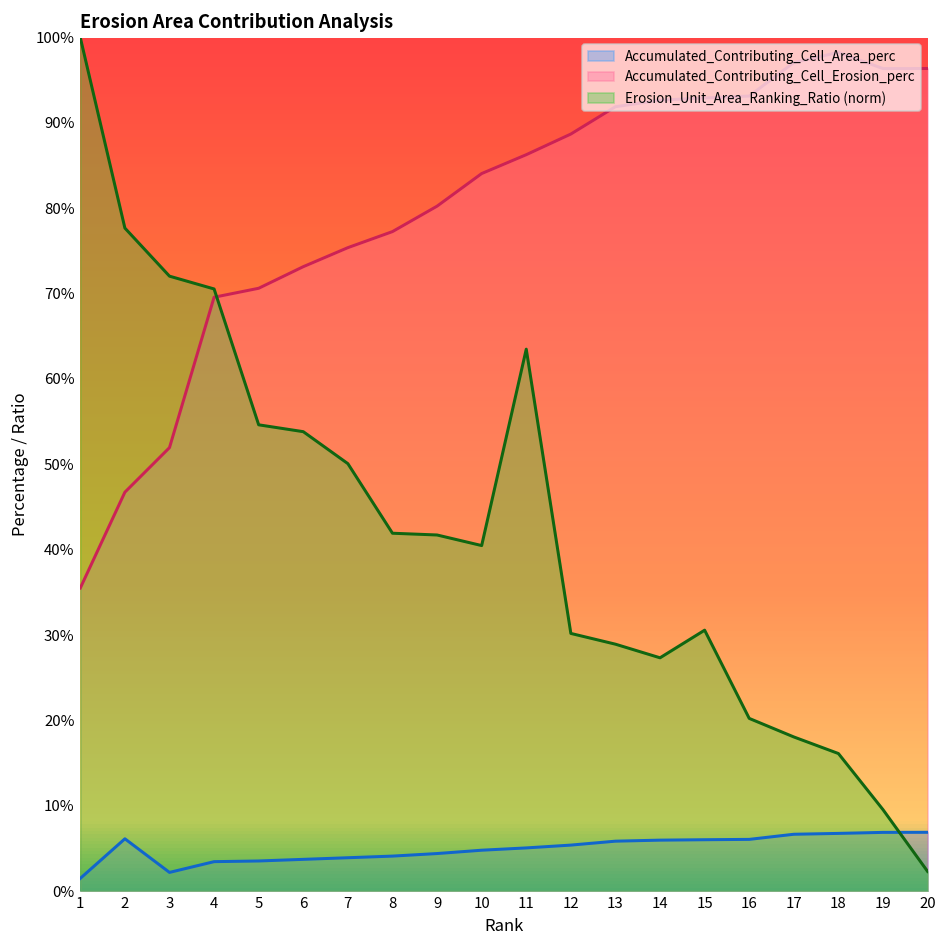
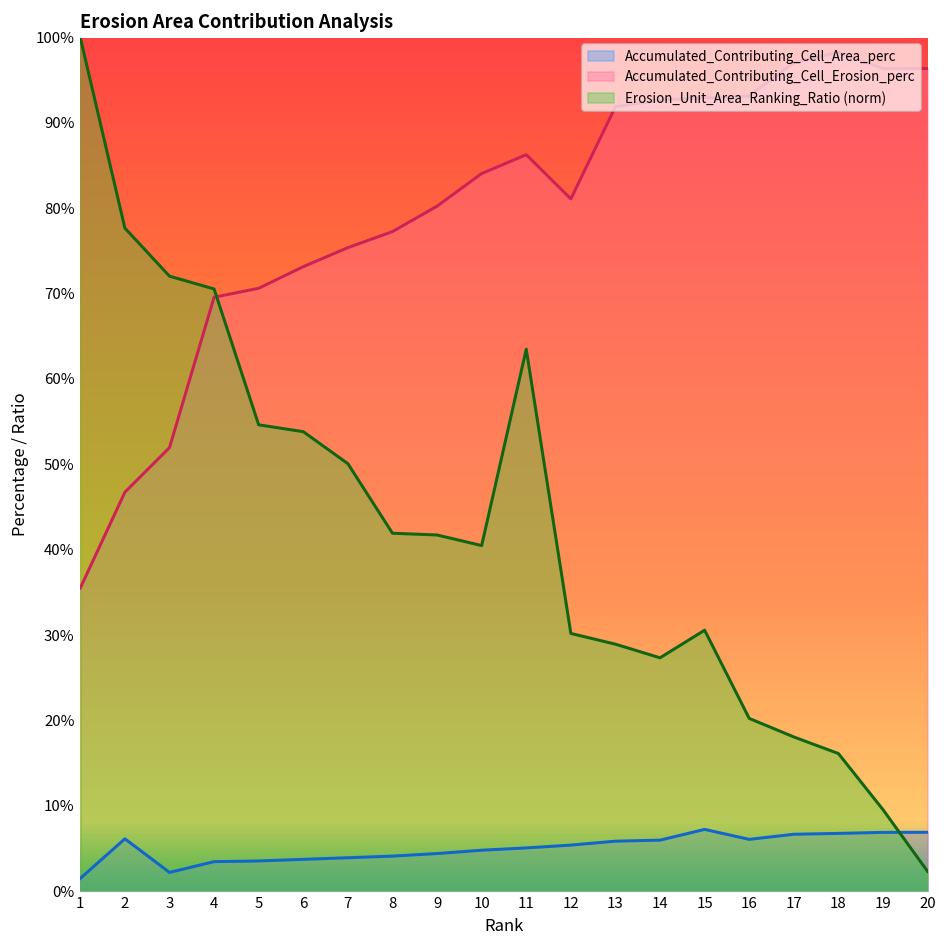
  {
    "Accumulated_Contributing_Cell_Area_perc": {
      "1": "1%",
      "2": "6%",
      "3": "2%",
      "4": "3%",
      "5": "4%",
      "6": "4%",
      "7": "4%",
      "8": "4%",
      "9": "4%",
      "10": "5%",
      "11": "5%",
      "12": "5%",
      "13": "6%",
      "14": "6%",
-     "15": "6%",
+     "15": "7%",
      "16": "6%",
      "17": "7%",
      "18": "7%",
      "19": "7%",
      "20": "7%"
    },
    "Accumulated_Contributing_Cell_Erosion_perc": {
      "1": "36%",
      "2": "47%",
      "3": "52%",
      "4": "70%",
      "5": "71%",
      "6": "73%",
      "7": "75%",
      "8": "77%",
      "9": "80%",
      "10": "84%",
      "11": "86%",
-     "12": "89%",
+     "12": "81%",
      "13": "92%",
      "20": "96%"
    },
    "Erosion_Unit_Area_Ranking_Ratio (norm)": {
      "1": "100%",
      "2": "78%",
      "3": "72%",
      "4": "71%",
      "5": "55%",
      "6": "54%",
      "7": "50%",
      "8": "42%",
      "9": "42%",
      "10": "40%",
      "11": "63%",
      "12": "30%",
      "13": "29%",
      "14": "27%",
      "15": "31%",
      "16": "20%",
      "17": "18%",
      "18": "16%",
      "19": "10%",
      "20": "2%"
    }
  }
